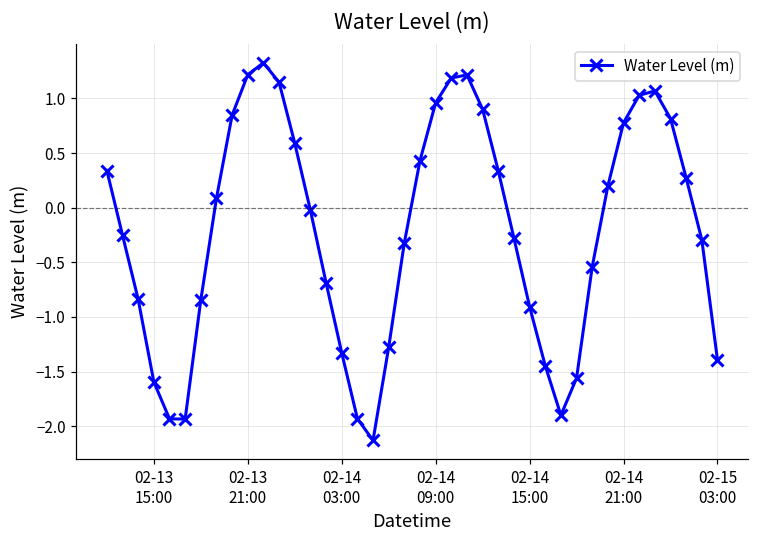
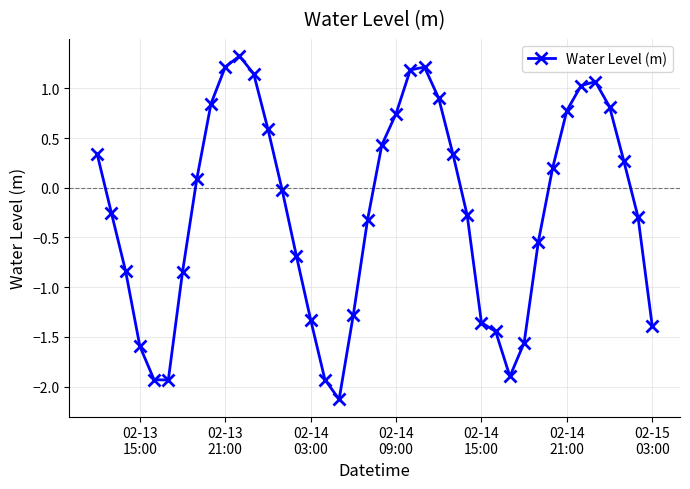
  {
    "02-13 15:00": -1.6,
    "02-13 21:00": 1.2,
    "02-14 03:00": -1.3,
-   "02-14 09:00": 1.0,
-   "02-14 15:00": -0.9,
+   "02-14 09:00": 0.7,
+   "02-14 15:00": -1.4,
    "02-14 21:00": 0.8,
    "02-15 03:00": -1.4
  }
